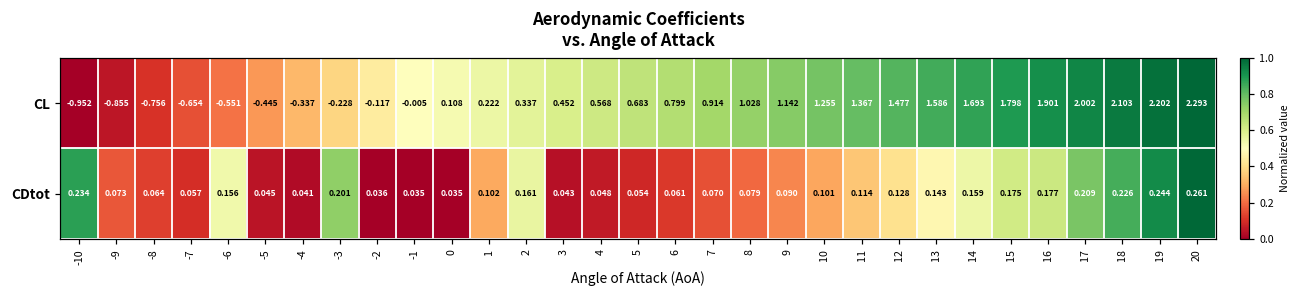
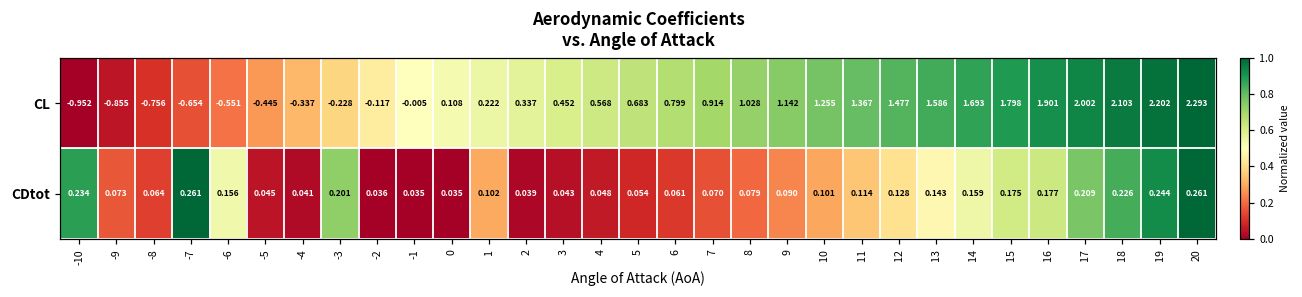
  {
    "CL": {
      "-10": -0.952,
      "-9": -0.855,
      "-8": -0.756,
      "-7": -0.654,
      "-6": -0.551,
      "-5": -0.445,
      "-4": -0.337,
      "-3": -0.228,
      "-2": -0.117,
      "-1": -0.005,
      "0": 0.108,
      "1": 0.222,
      "2": 0.337,
      "3": 0.452,
      "4": 0.568,
      "5": 0.683,
      "6": 0.799,
      "7": 0.914,
      "8": 1.028,
      "9": 1.142,
      "10": 1.255,
      "11": 1.367,
      "12": 1.477,
      "13": 1.586,
      "14": 1.693,
      "15": 1.798,
      "16": 1.901,
      "17": 2.002,
      "18": 2.103,
      "19": 2.202,
      "20": 2.293
    },
    "CDtot": {
      "-10": 0.234,
      "-9": 0.073,
      "-8": 0.064,
-     "-7": 0.057,
+     "-7": 0.261,
      "-6": 0.156,
      "-5": 0.045,
      "-4": 0.041,
      "-3": 0.201,
      "-2": 0.036,
      "-1": 0.035,
      "0": 0.035,
      "1": 0.102,
-     "2": 0.161,
+     "2": 0.039,
      "3": 0.043,
      "4": 0.048,
      "5": 0.054,
      "6": 0.061,
      "7": 0.070,
      "8": 0.079,
      "9": 0.090,
      "10": 0.101,
      "11": 0.114,
      "12": 0.128,
      "13": 0.143,
      "14": 0.159,
      "15": 0.175,
      "16": 0.177,
      "17": 0.209,
      "18": 0.226,
      "19": 0.244,
      "20": 0.261
    }
  }
